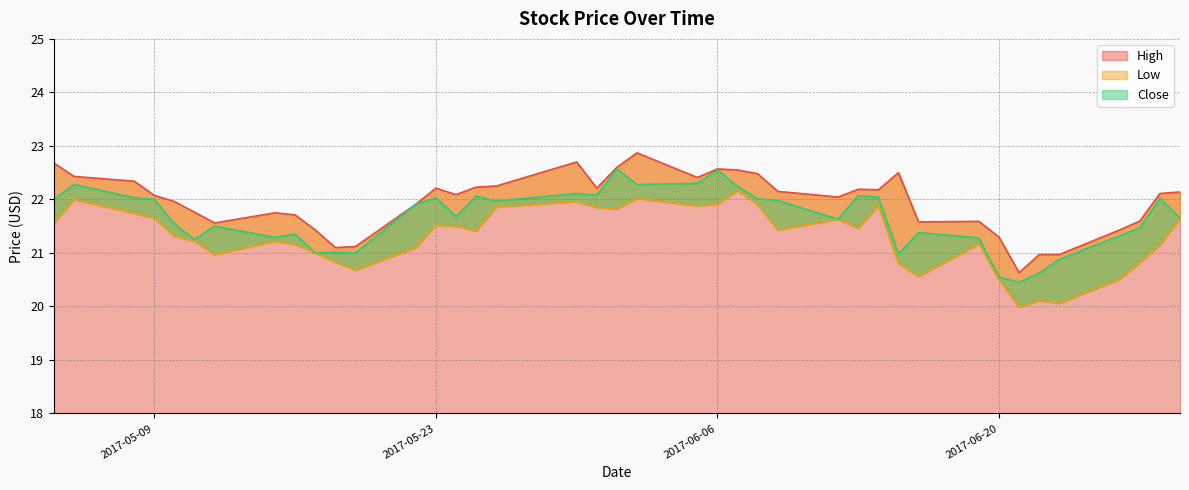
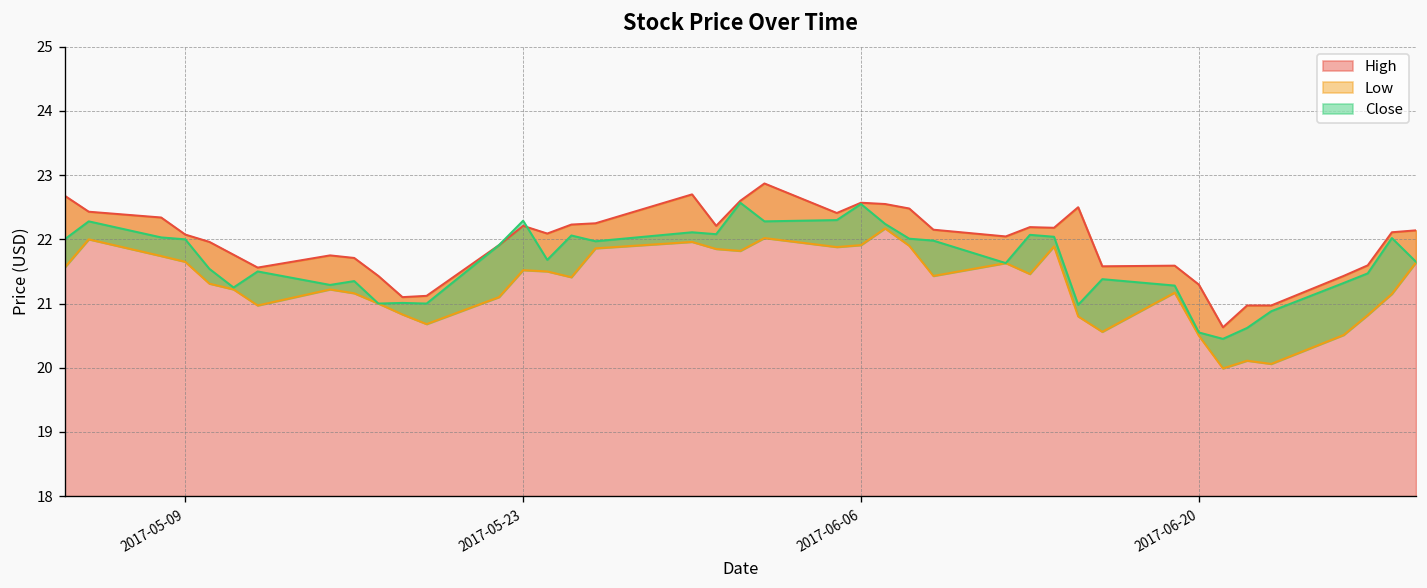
  {
    "Close": {
      "2017-05-09": 22.0,
-     "2017-05-23": 22.0,
+     "2017-05-23": 22.3,
      "2017-06-20": 20.5
    }
  }
